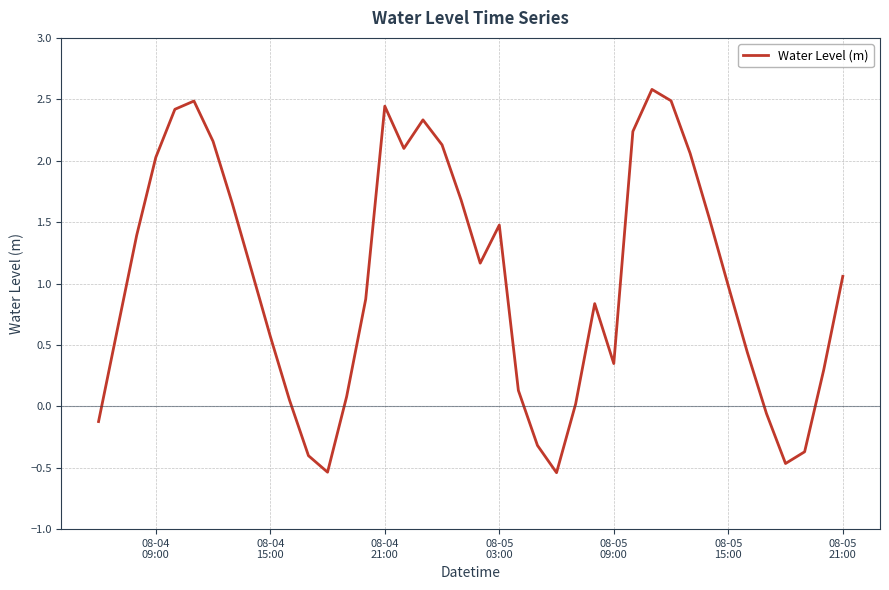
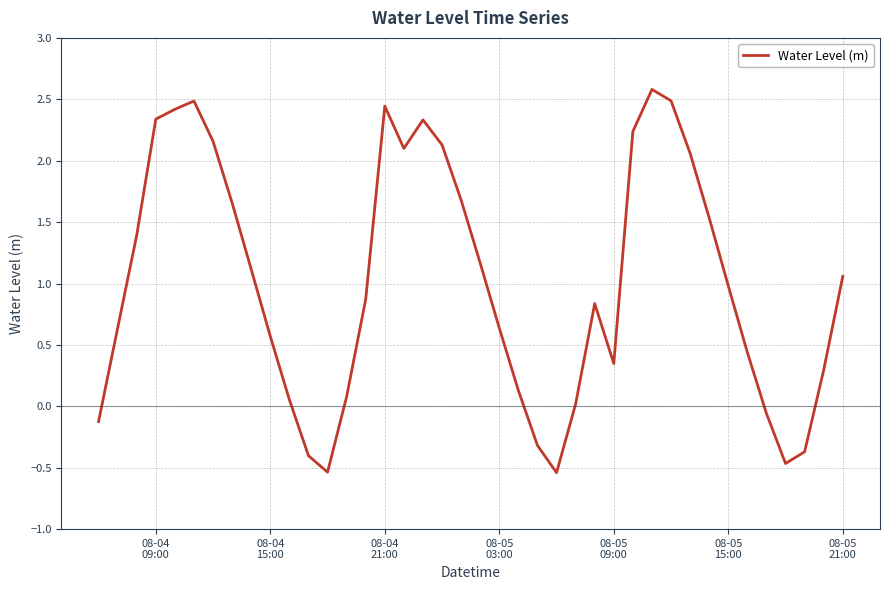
  {
-   "08-04 09:00": 2.03,
+   "08-04 09:00": 2.34,
    "08-04 15:00": 0.57,
    "08-04 21:00": 2.44,
-   "08-05 03:00": 1.48,
+   "08-05 03:00": 0.64,
    "08-05 09:00": 0.35,
    "08-05 15:00": 0.98,
    "08-05 21:00": 1.06
  }
